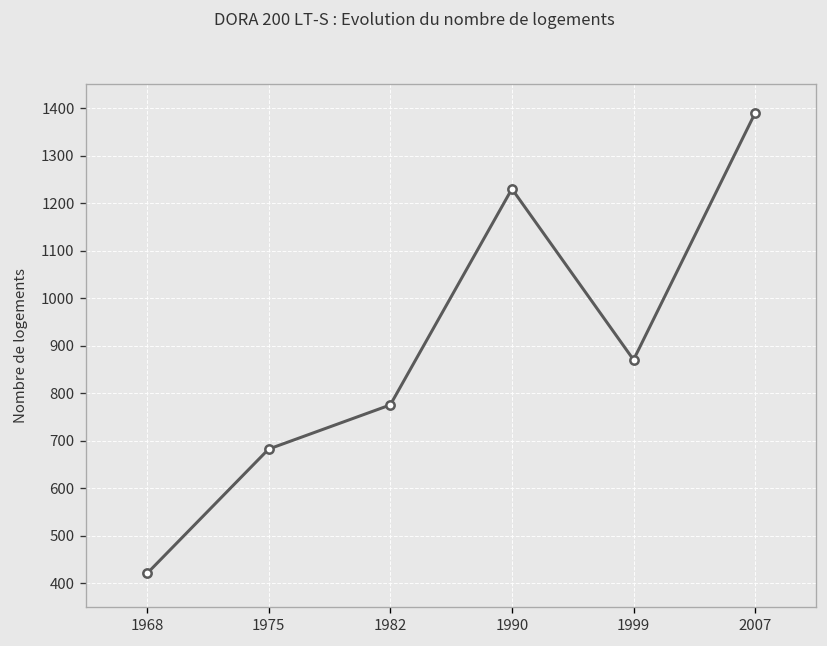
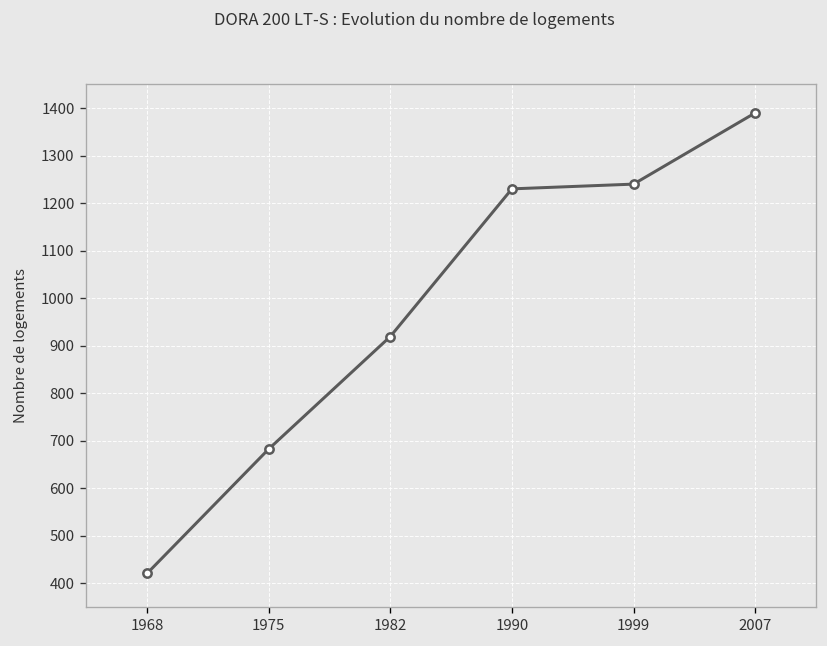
  {
    "1968": 420,
    "1975": 680,
-   "1982": 780,
+   "1982": 920,
    "1990": 1230,
-   "1999": 870,
+   "1999": 1240,
    "2007": 1390
  }
